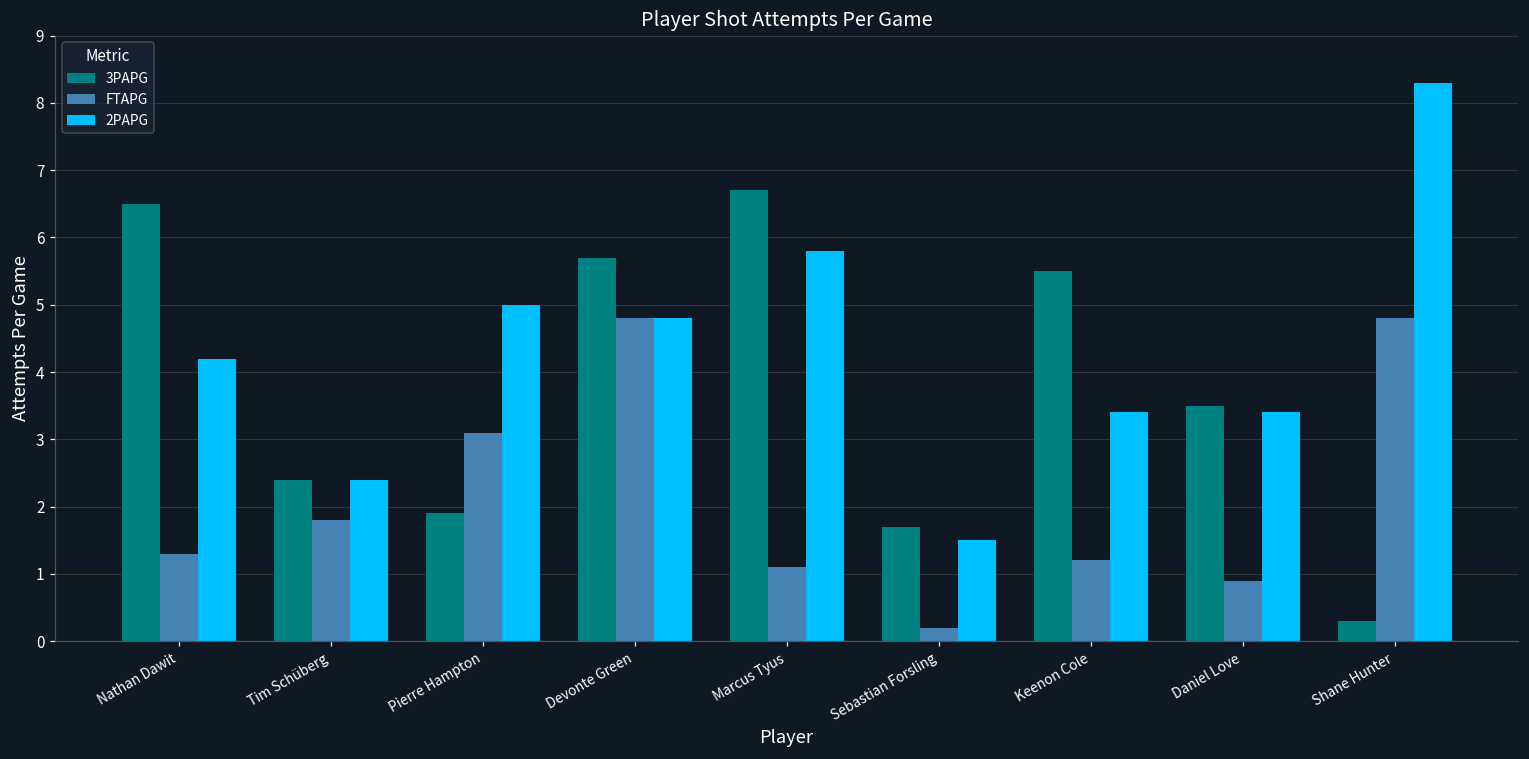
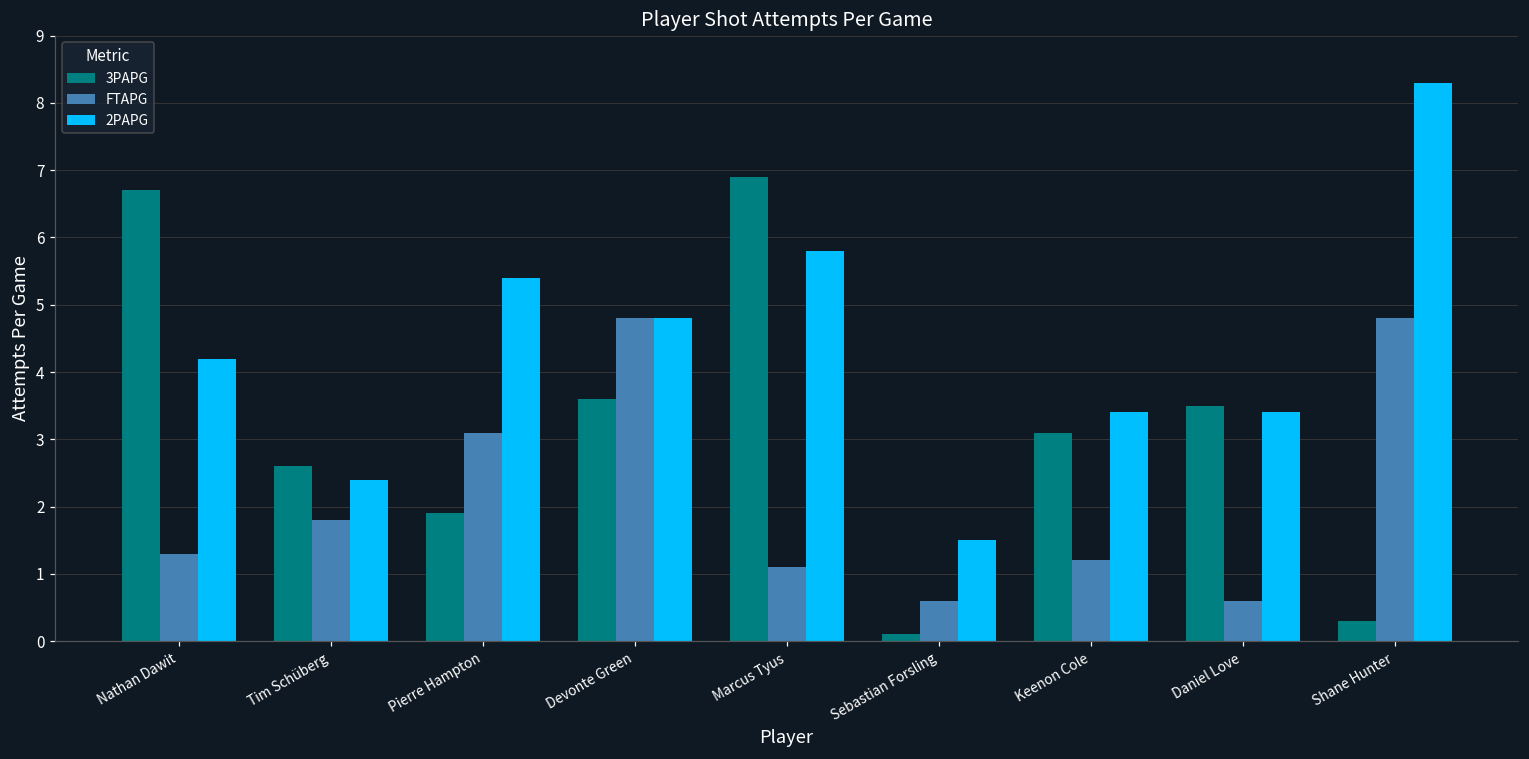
  {
    "3PAPG": {
-     "Nathan Dawit": 6.5,
-     "Tim Schüberg": 2.4,
+     "Nathan Dawit": 6.7,
+     "Tim Schüberg": 2.6,
      "Pierre Hampton": 1.9,
-     "Devonte Green": 5.7,
-     "Marcus Tyus": 6.7,
-     "Sebastian Forsling": 1.7,
-     "Keenon Cole": 5.5,
+     "Devonte Green": 3.6,
+     "Marcus Tyus": 6.9,
+     "Sebastian Forsling": 0.1,
+     "Keenon Cole": 3.1,
      "Daniel Love": 3.5,
      "Shane Hunter": 0.3
    },
    "FTAPG": {
      "Nathan Dawit": 1.3,
      "Tim Schüberg": 1.8,
      "Pierre Hampton": 3.1,
      "Devonte Green": 4.8,
      "Marcus Tyus": 1.1,
-     "Sebastian Forsling": 0.2,
+     "Sebastian Forsling": 0.6,
      "Keenon Cole": 1.2,
-     "Daniel Love": 0.9,
+     "Daniel Love": 0.6,
      "Shane Hunter": 4.8
    },
    "2PAPG": {
      "Nathan Dawit": 4.2,
      "Tim Schüberg": 2.4,
-     "Pierre Hampton": 5.0,
+     "Pierre Hampton": 5.4,
      "Devonte Green": 4.8,
      "Marcus Tyus": 5.8,
      "Sebastian Forsling": 1.5,
      "Keenon Cole": 3.4,
      "Daniel Love": 3.4,
      "Shane Hunter": 8.3
    }
  }
